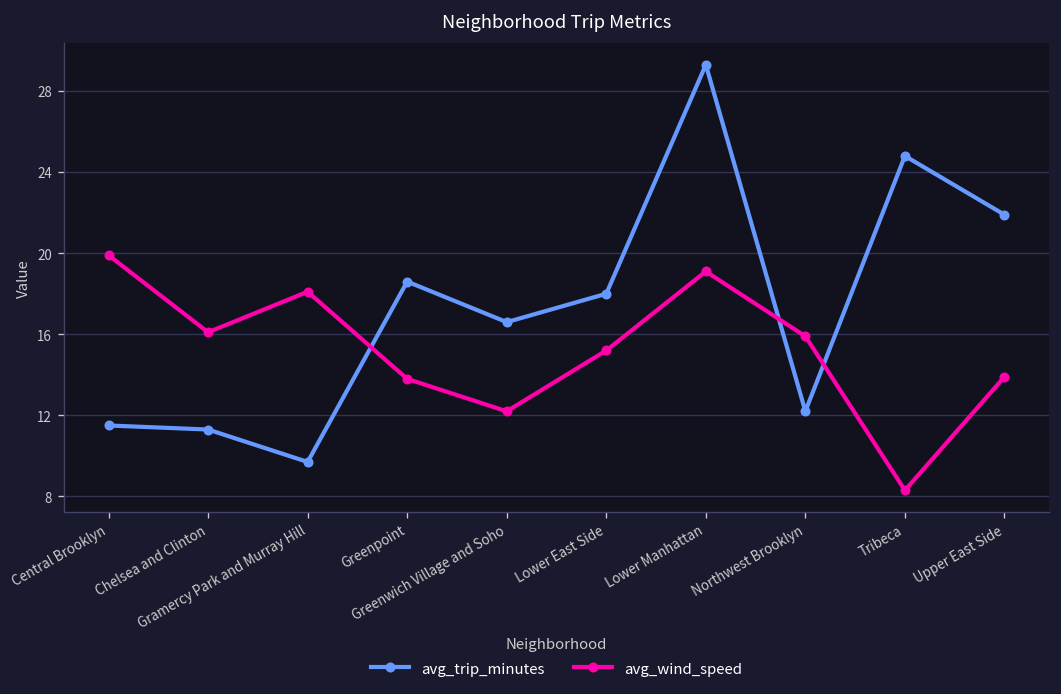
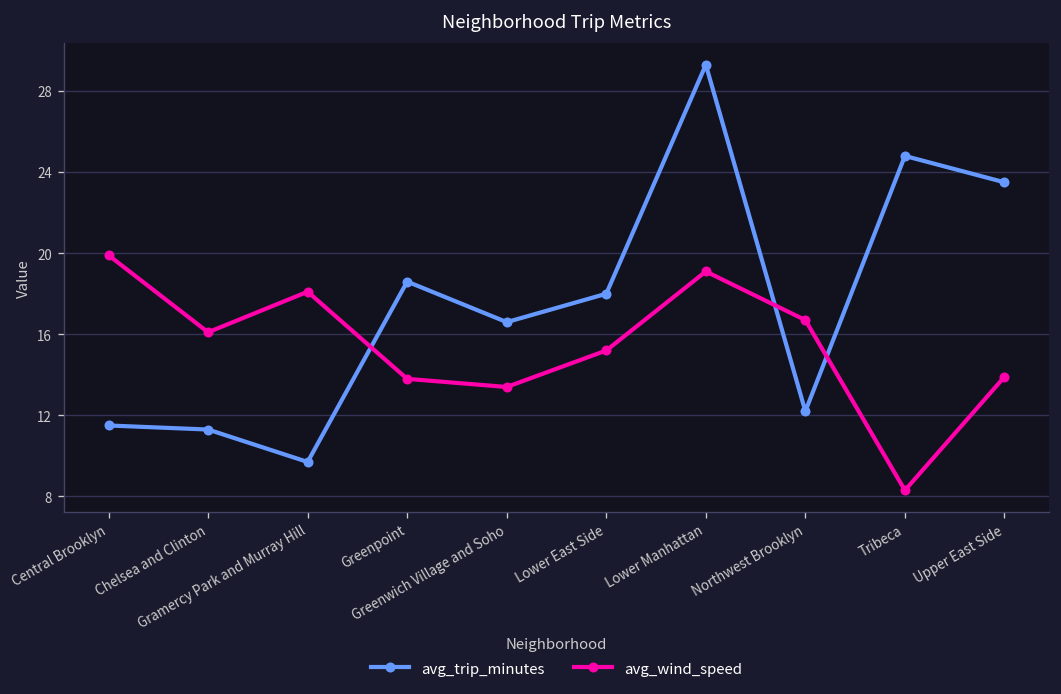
  {
    "avg_trip_minutes": {
      "Central Brooklyn": 11.5,
      "Chelsea and Clinton": 11.3,
      "Gramercy Park and Murray Hill": 9.7,
      "Greenpoint": 18.6,
      "Greenwich Village and Soho": 16.6,
      "Lower East Side": 18.0,
      "Lower Manhattan": 29.3,
      "Northwest Brooklyn": 12.2,
      "Tribeca": 24.8,
-     "Upper East Side": 21.9
+     "Upper East Side": 23.5
    },
    "avg_wind_speed": {
      "Central Brooklyn": 19.9,
      "Chelsea and Clinton": 16.1,
      "Gramercy Park and Murray Hill": 18.1,
      "Greenpoint": 13.8,
-     "Greenwich Village and Soho": 12.2,
+     "Greenwich Village and Soho": 13.4,
      "Lower East Side": 15.2,
      "Lower Manhattan": 19.1,
-     "Northwest Brooklyn": 15.9,
+     "Northwest Brooklyn": 16.7,
      "Tribeca": 8.3,
      "Upper East Side": 13.9
    }
  }
